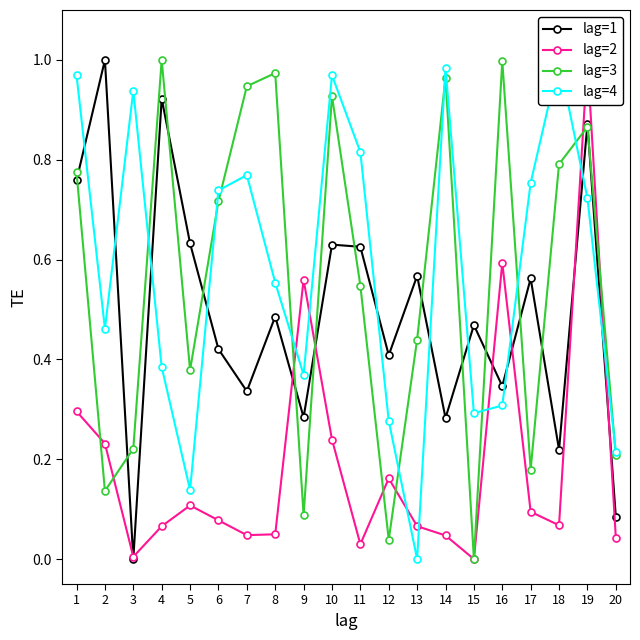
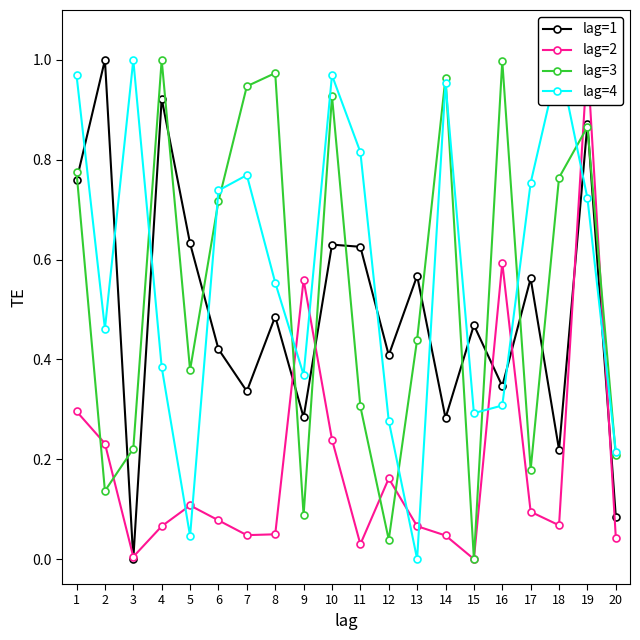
  {
    "lag=1": {
      "1": 0.76,
      "2": 1.00,
      "4": 0.92,
      "5": 0.63,
      "6": 0.42,
      "7": 0.34,
      "8": 0.49,
      "9": 0.28,
      "10": 0.63,
      "11": 0.63,
      "12": 0.41,
      "13": 0.57,
      "14": 0.28,
      "15": 0.47,
      "16": 0.35,
      "17": 0.56,
      "18": 0.22,
      "19": 0.87,
      "20": 0.08
    },
    "lag=2": {
      "1": 0.30,
      "2": 0.23,
      "4": 0.07,
      "5": 0.11,
      "6": 0.08,
      "7": 0.05,
      "8": 0.05,
      "9": 0.56,
      "10": 0.24,
      "11": 0.03,
      "12": 0.16,
      "13": 0.07,
      "14": 0.05,
      "16": 0.59,
      "17": 0.09,
      "18": 0.07,
      "20": 0.04
    },
    "lag=3": {
      "1": 0.78,
      "2": 0.14,
      "3": 0.22,
      "4": 1.00,
      "5": 0.38,
      "6": 0.72,
      "7": 0.95,
      "8": 0.97,
      "9": 0.09,
      "10": 0.93,
-     "11": 0.55,
+     "11": 0.31,
      "12": 0.04,
      "13": 0.44,
      "14": 0.96,
      "16": 1.00,
      "17": 0.18,
-     "18": 0.79,
+     "18": 0.76,
      "19": 0.87,
      "20": 0.21
    },
    "lag=4": {
      "1": 0.97,
      "2": 0.46,
-     "3": 0.94,
+     "3": 1.00,
      "4": 0.38,
-     "5": 0.14,
+     "5": 0.05,
      "6": 0.74,
      "7": 0.77,
      "8": 0.55,
      "9": 0.37,
      "10": 0.97,
      "11": 0.82,
      "12": 0.28,
      "13": 0.00,
-     "14": 0.98,
+     "14": 0.95,
      "15": 0.29,
      "16": 0.31,
      "17": 0.75,
      "19": 0.72,
      "20": 0.22
    }
  }
